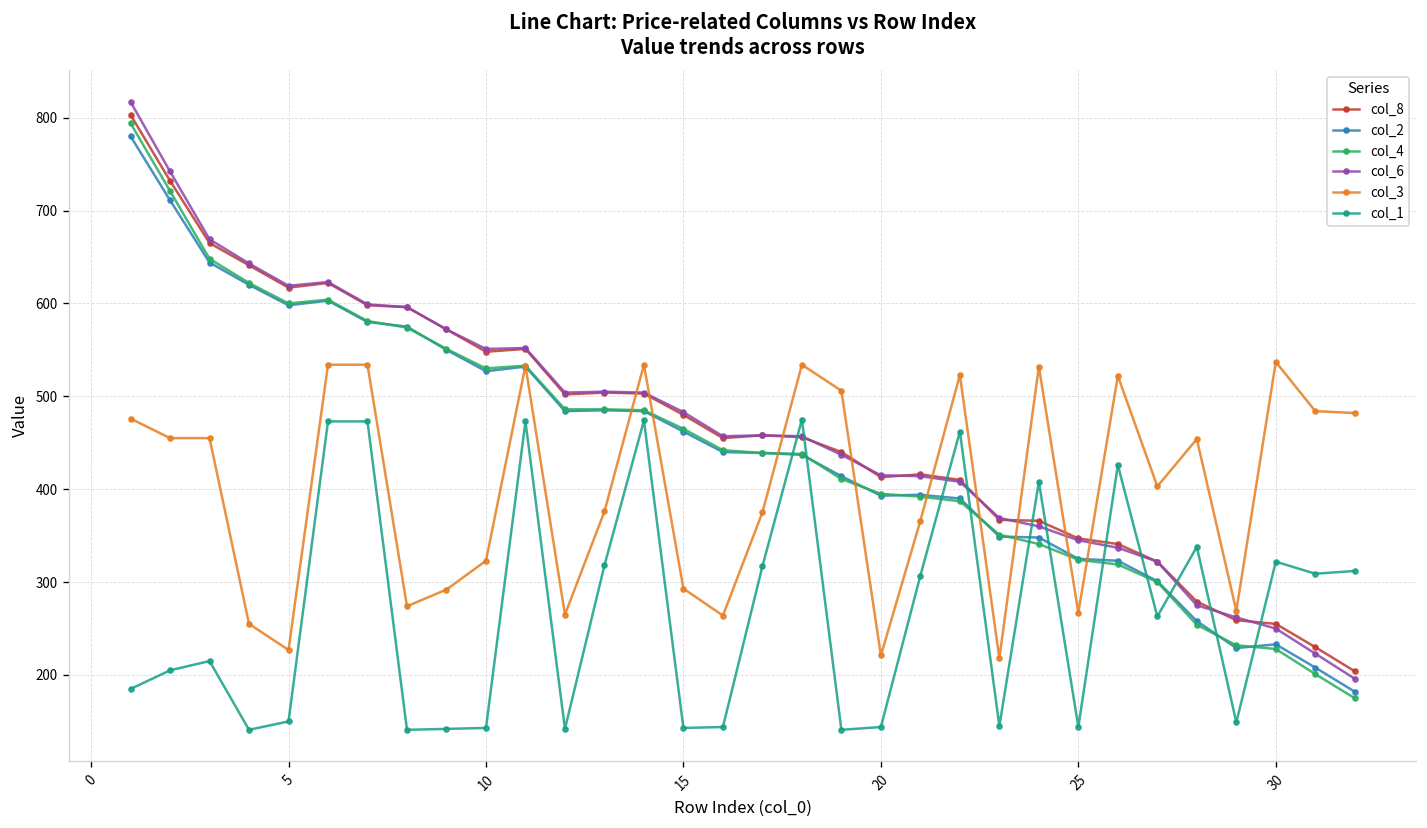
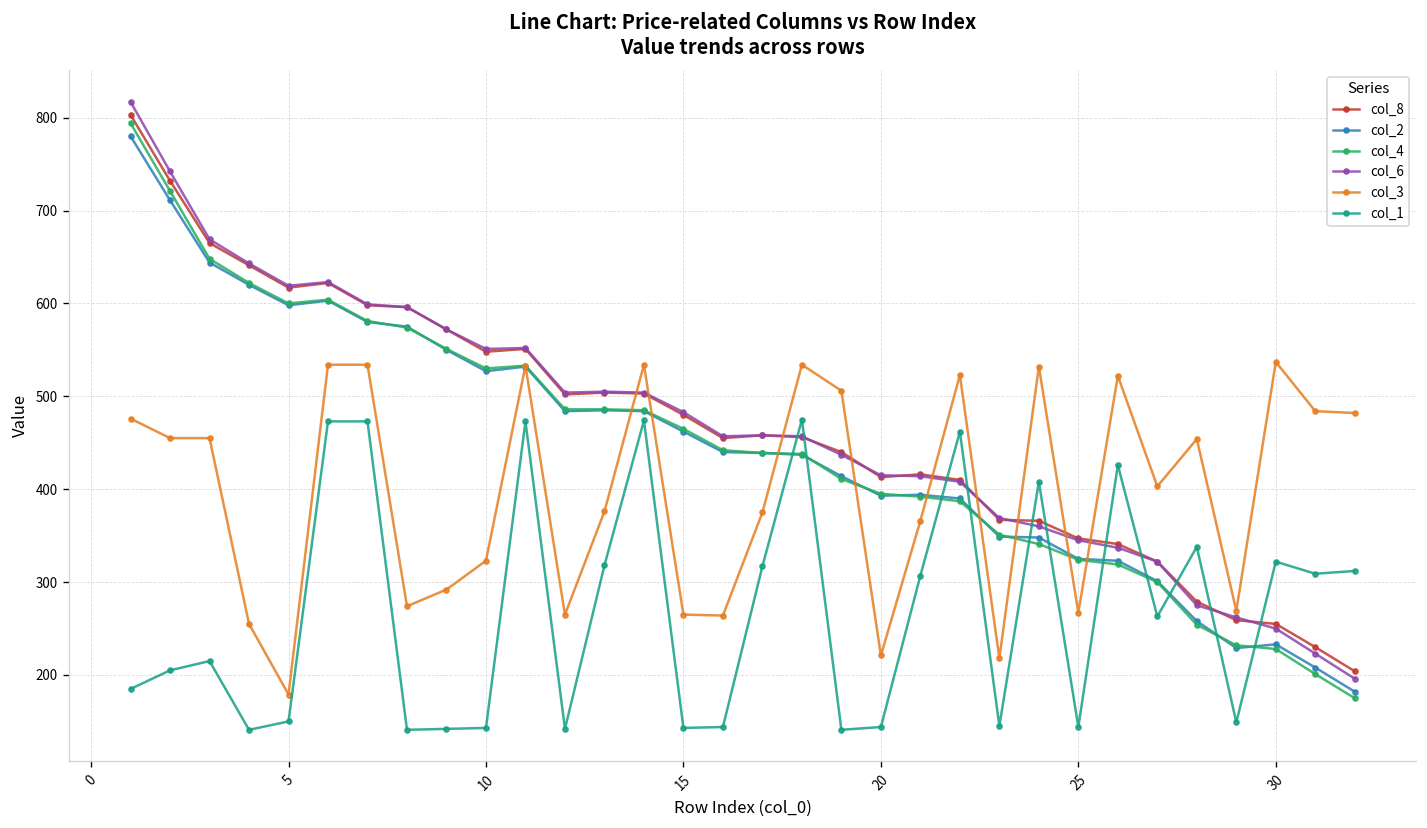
  {
    "col_8": {
      "30": 260
    },
    "col_2": {
      "30": 230
    },
    "col_6": {
      "30": 250
    },
    "col_3": {
-     "5": 230,
+     "5": 180,
      "10": 320,
-     "15": 290,
+     "15": 270,
      "20": 220,
      "25": 270,
      "30": 540
    }
  }
